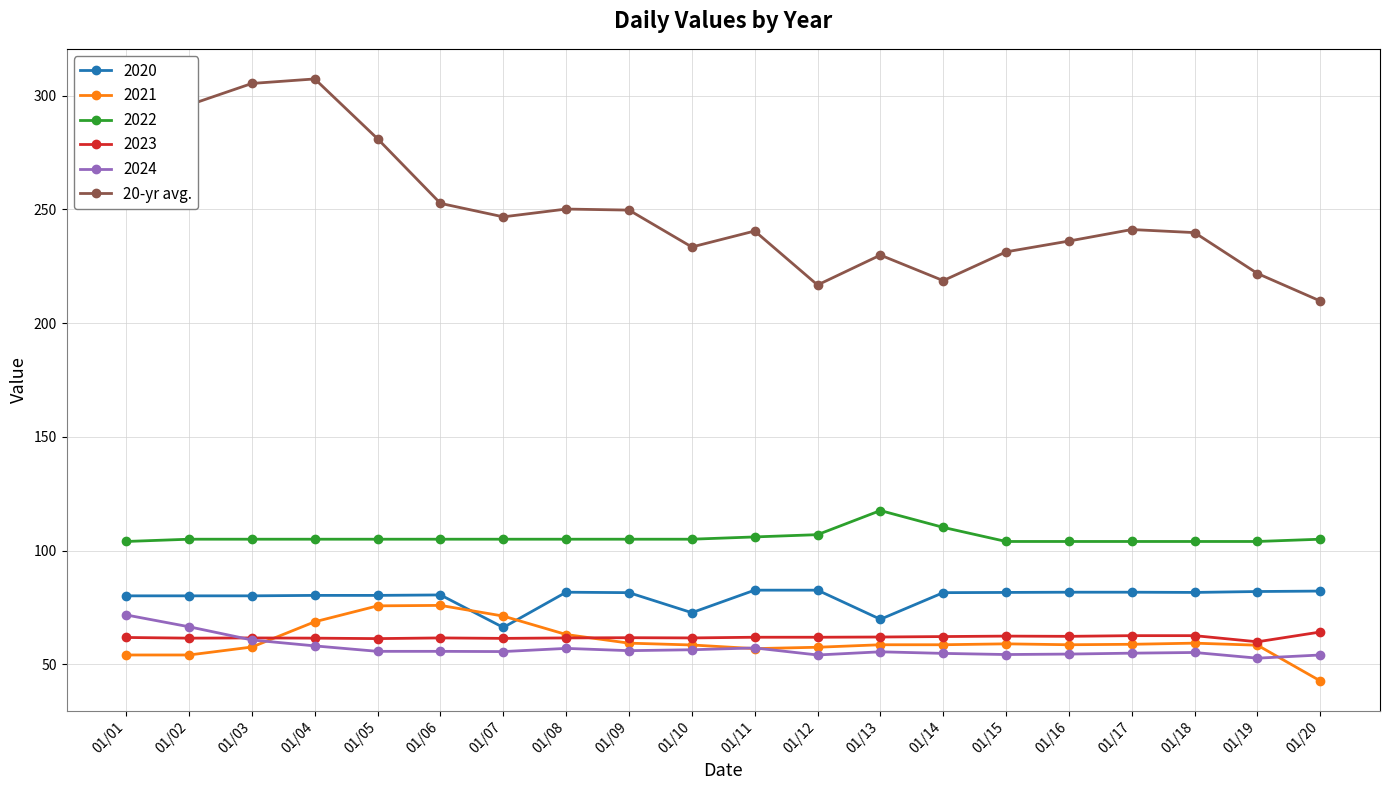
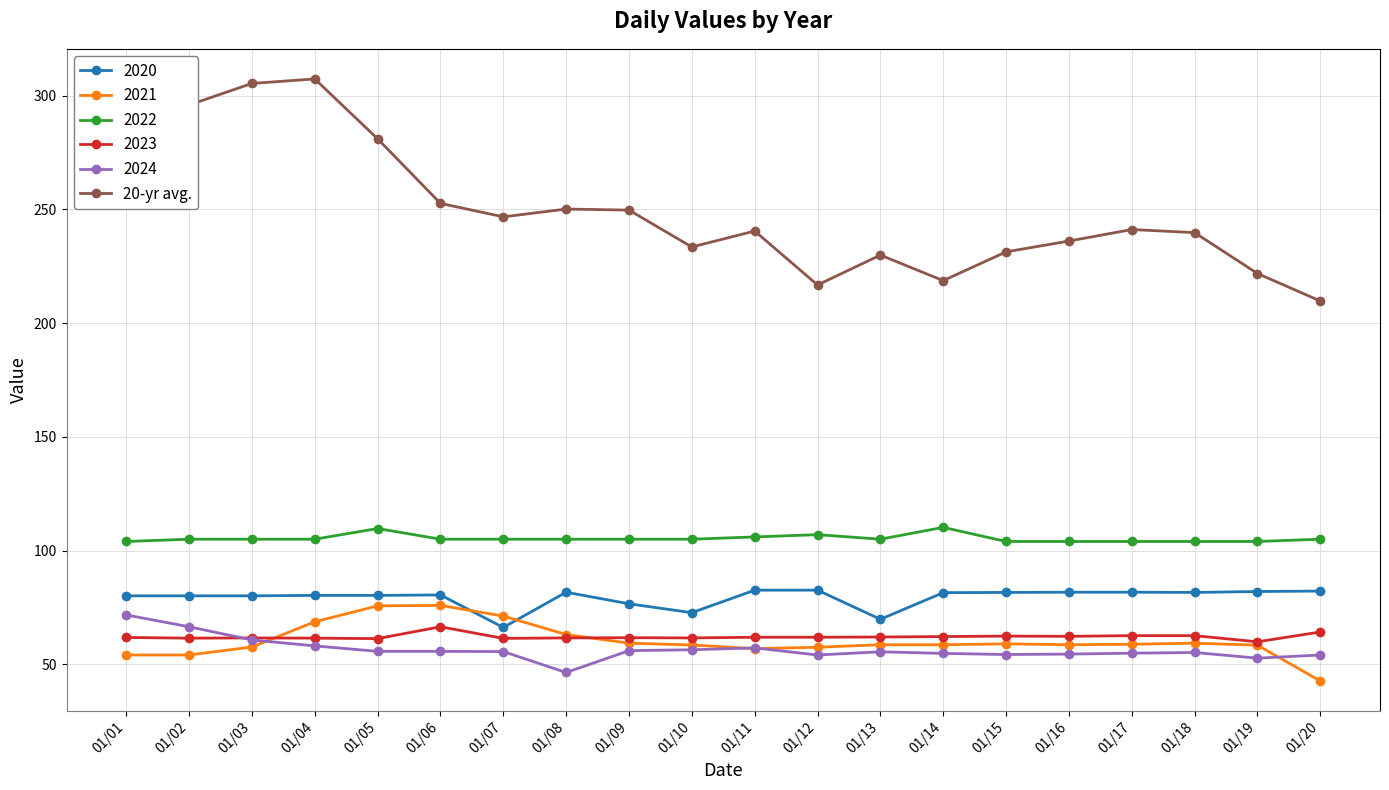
  {
    "2020": {
      "01/01": 80,
      "01/02": 80,
      "01/03": 80,
      "01/04": 80,
      "01/05": 80,
      "01/06": 81,
      "01/07": 66,
      "01/08": 82,
-     "01/09": 82,
+     "01/09": 77,
      "01/10": 73,
      "01/11": 83,
      "01/12": 83,
      "01/13": 70,
      "01/14": 82,
      "01/15": 82,
      "01/16": 82,
      "01/17": 82,
      "01/18": 82,
      "01/19": 82,
      "01/20": 82
    },
    "2021": {
      "01/01": 54,
      "01/02": 54,
      "01/03": 58,
      "01/04": 69,
      "01/05": 76,
      "01/06": 76,
      "01/07": 71,
      "01/08": 63,
      "01/09": 59,
      "01/10": 59,
      "01/12": 58,
      "01/13": 59,
      "01/14": 59,
      "01/15": 59,
      "01/16": 59,
      "01/17": 59,
      "01/18": 59,
      "01/19": 58,
      "01/20": 43
    },
    "2022": {
      "01/01": 104,
      "01/02": 105,
      "01/03": 105,
      "01/04": 105,
-     "01/05": 105,
+     "01/05": 110,
      "01/06": 105,
      "01/07": 105,
      "01/08": 105,
      "01/09": 105,
      "01/10": 105,
      "01/11": 106,
      "01/12": 107,
-     "01/13": 118,
+     "01/13": 105,
      "01/14": 110,
      "01/15": 104,
      "01/16": 104,
      "01/17": 104,
      "01/18": 104,
      "01/19": 104,
      "01/20": 105
    },
    "2023": {
      "01/01": 62,
      "01/02": 62,
      "01/04": 62,
      "01/05": 61,
-     "01/06": 62,
+     "01/06": 67,
      "01/07": 61,
      "01/08": 62,
      "01/09": 62,
      "01/10": 62,
      "01/11": 62,
      "01/12": 62,
      "01/13": 62,
      "01/14": 62,
      "01/15": 62,
      "01/16": 62,
      "01/17": 63,
      "01/18": 63,
      "01/19": 60,
      "01/20": 64
    },
    "2024": {
      "01/01": 72,
      "01/02": 67,
      "01/04": 58,
      "01/05": 56,
      "01/06": 56,
      "01/07": 56,
-     "01/08": 57,
+     "01/08": 46,
      "01/09": 56,
      "01/10": 56,
      "01/12": 54,
      "01/13": 56,
      "01/14": 55,
      "01/15": 54,
      "01/16": 55,
      "01/17": 55,
      "01/18": 55,
      "01/19": 53,
      "01/20": 54
    },
    "20-yr avg.": {
      "01/03": 305,
      "01/04": 307,
      "01/05": 281,
      "01/06": 253,
      "01/07": 247,
      "01/08": 250,
      "01/09": 250,
      "01/10": 233,
      "01/11": 240,
      "01/12": 217,
      "01/13": 230,
      "01/14": 219,
      "01/15": 231,
      "01/16": 236,
      "01/17": 241,
      "01/18": 240,
      "01/19": 222,
      "01/20": 210
    }
  }
